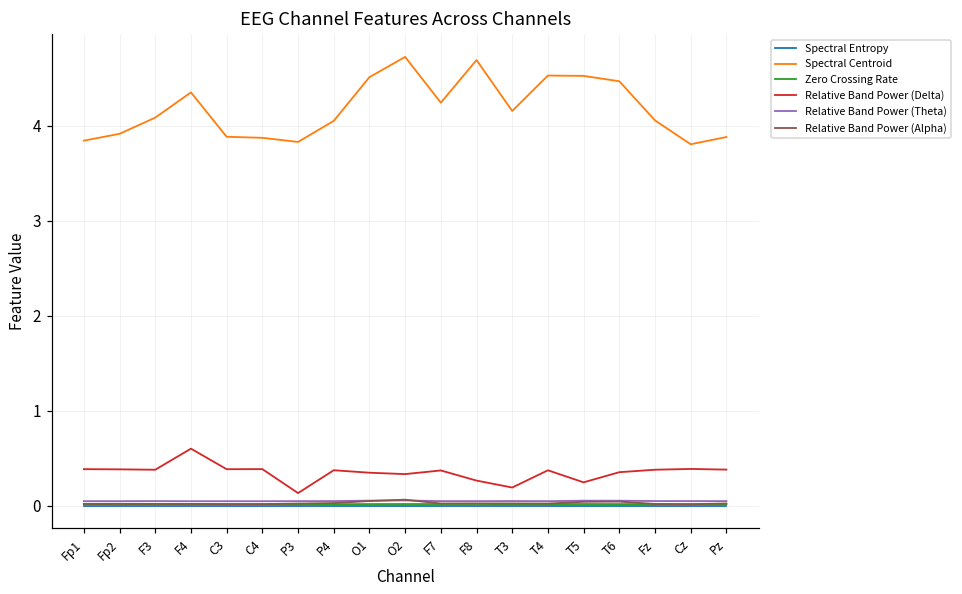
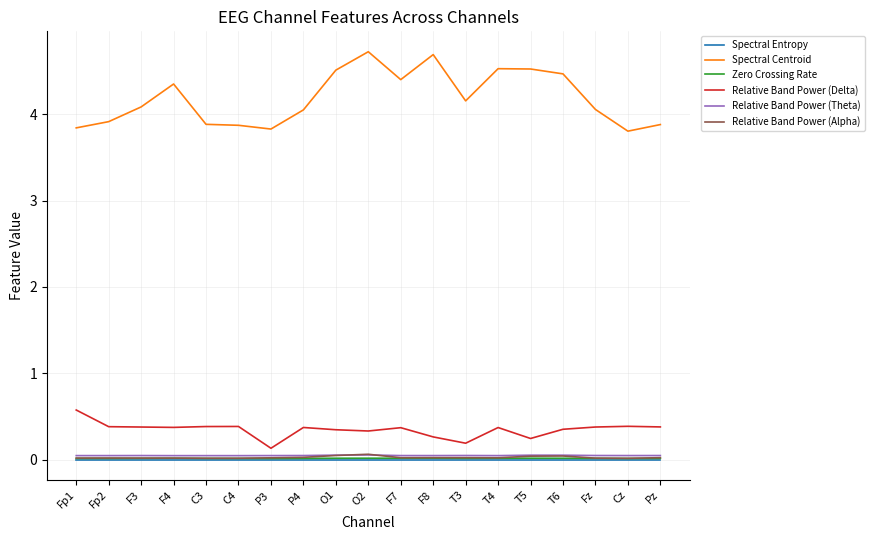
  {
    "Spectral Centroid": {
      "Fp1": 3.8,
      "Fp2": 3.9,
      "F3": 4.1,
      "F4": 4.4,
      "C3": 3.9,
      "C4": 3.9,
      "P3": 3.8,
      "P4": 4.1,
      "O1": 4.5,
      "O2": 4.7,
-     "F7": 4.2,
+     "F7": 4.4,
      "F8": 4.7,
      "T3": 4.2,
      "T4": 4.5,
      "T5": 4.5,
      "T6": 4.5,
      "Fz": 4.1,
      "Cz": 3.8,
      "Pz": 3.9
    },
    "Relative Band Power (Delta)": {
-     "Fp1": 0.4,
+     "Fp1": 0.6,
      "Fp2": 0.4,
      "F3": 0.4,
-     "F4": 0.6,
+     "F4": 0.4,
      "C3": 0.4,
      "C4": 0.4,
      "P3": 0.1,
      "P4": 0.4,
      "O1": 0.3,
      "O2": 0.3,
      "F7": 0.4,
      "F8": 0.3,
      "T3": 0.2,
      "T4": 0.4,
      "T5": 0.2,
      "T6": 0.4,
      "Fz": 0.4,
      "Cz": 0.4,
      "Pz": 0.4
    },
    "Relative Band Power (Theta)": {
      "C3": 0.0,
      "C4": 0.0,
      "Fz": 0.0,
      "Cz": 0.0
    }
  }
